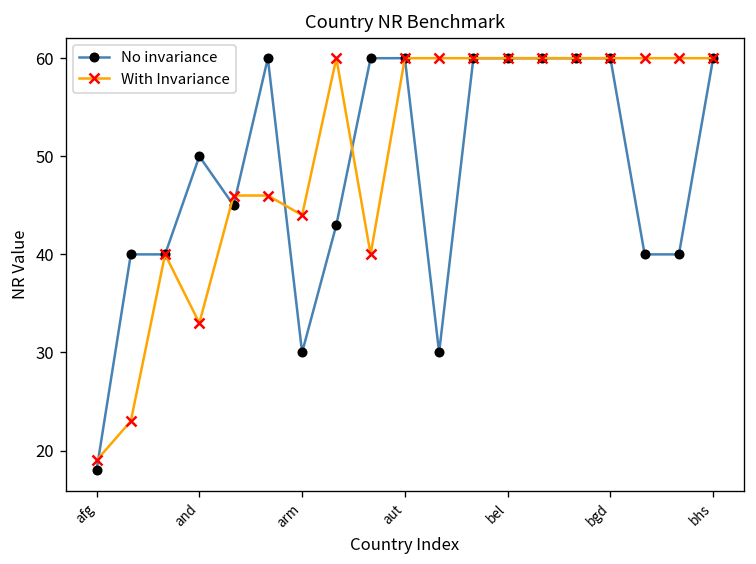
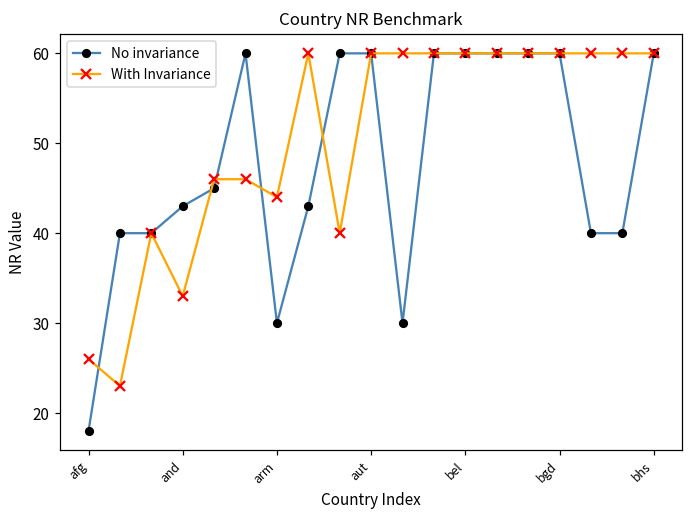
  {
    "No invariance": {
      "afg": 18,
-     "and": 50,
+     "and": 43,
      "arm": 30
    },
    "With Invariance": {
-     "afg": 19,
+     "afg": 26,
      "and": 33,
      "arm": 44
    }
  }
